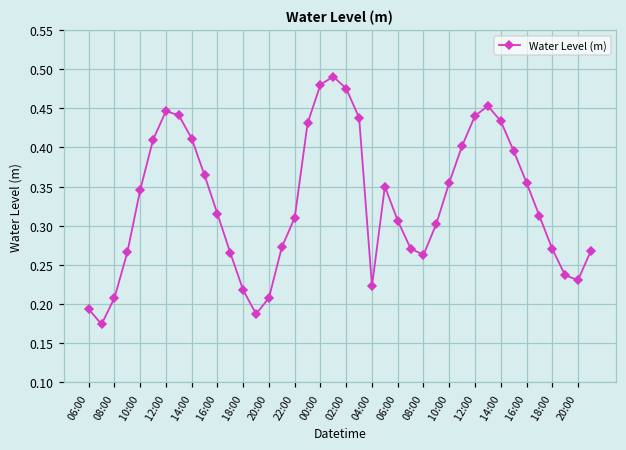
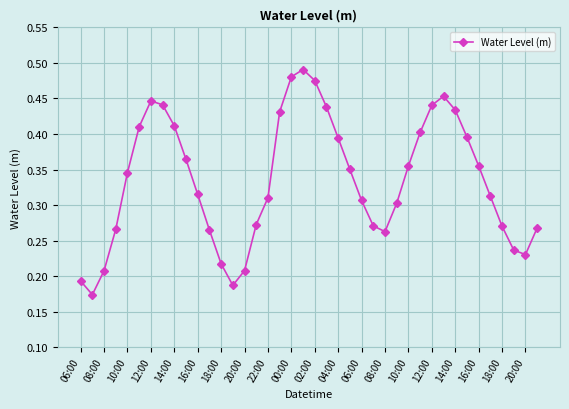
  {
    "22:00": 0.31,
    "00:00": 0.48,
    "02:00": 0.48,
-   "04:00": 0.22
+   "04:00": 0.39
  }
